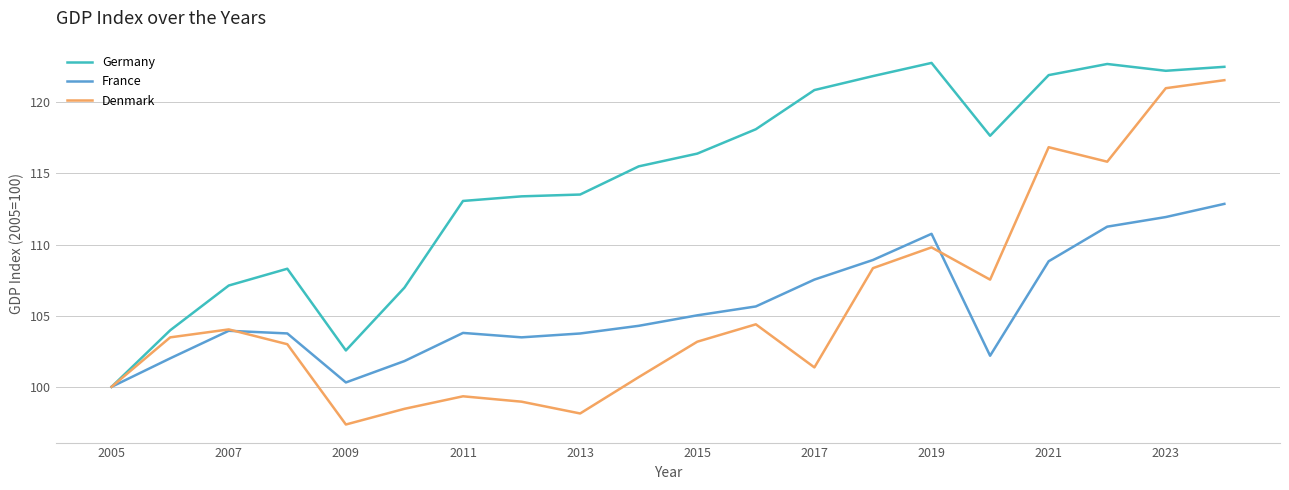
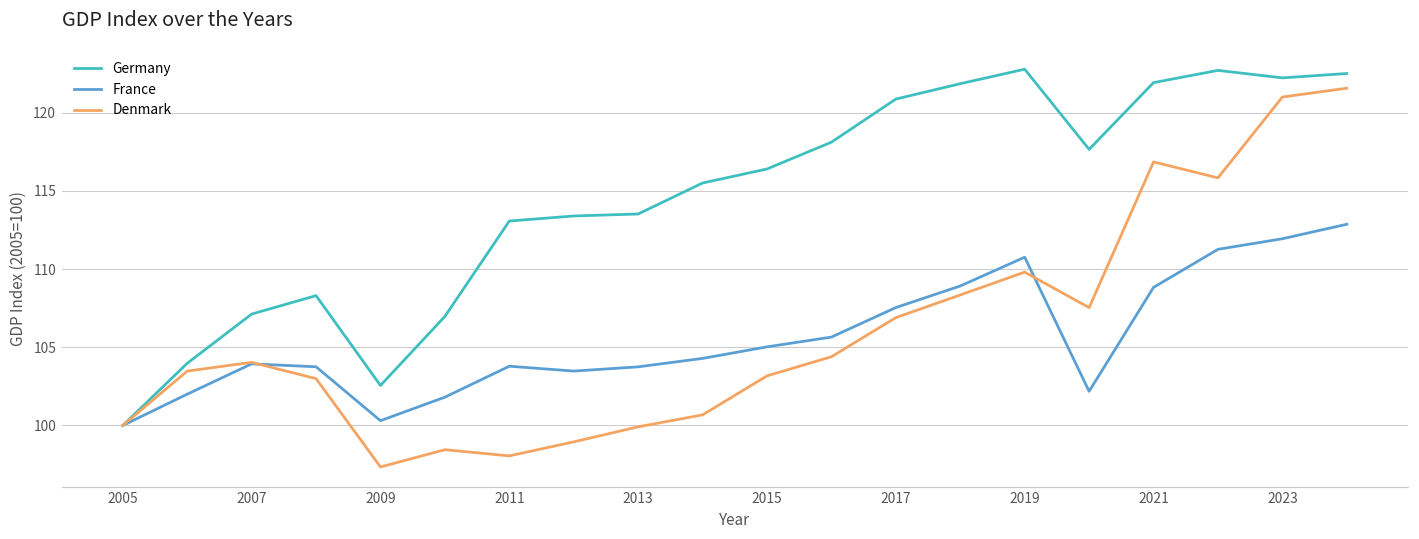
  {
    "Denmark": {
      "2009": 97.3,
-     "2011": 99.3,
-     "2013": 98.1,
+     "2011": 98.1,
+     "2013": 99.9,
      "2015": 103.2,
-     "2017": 101.4,
+     "2017": 106.9,
      "2019": 109.8,
      "2021": 116.8,
      "2023": 121.0
    }
  }
